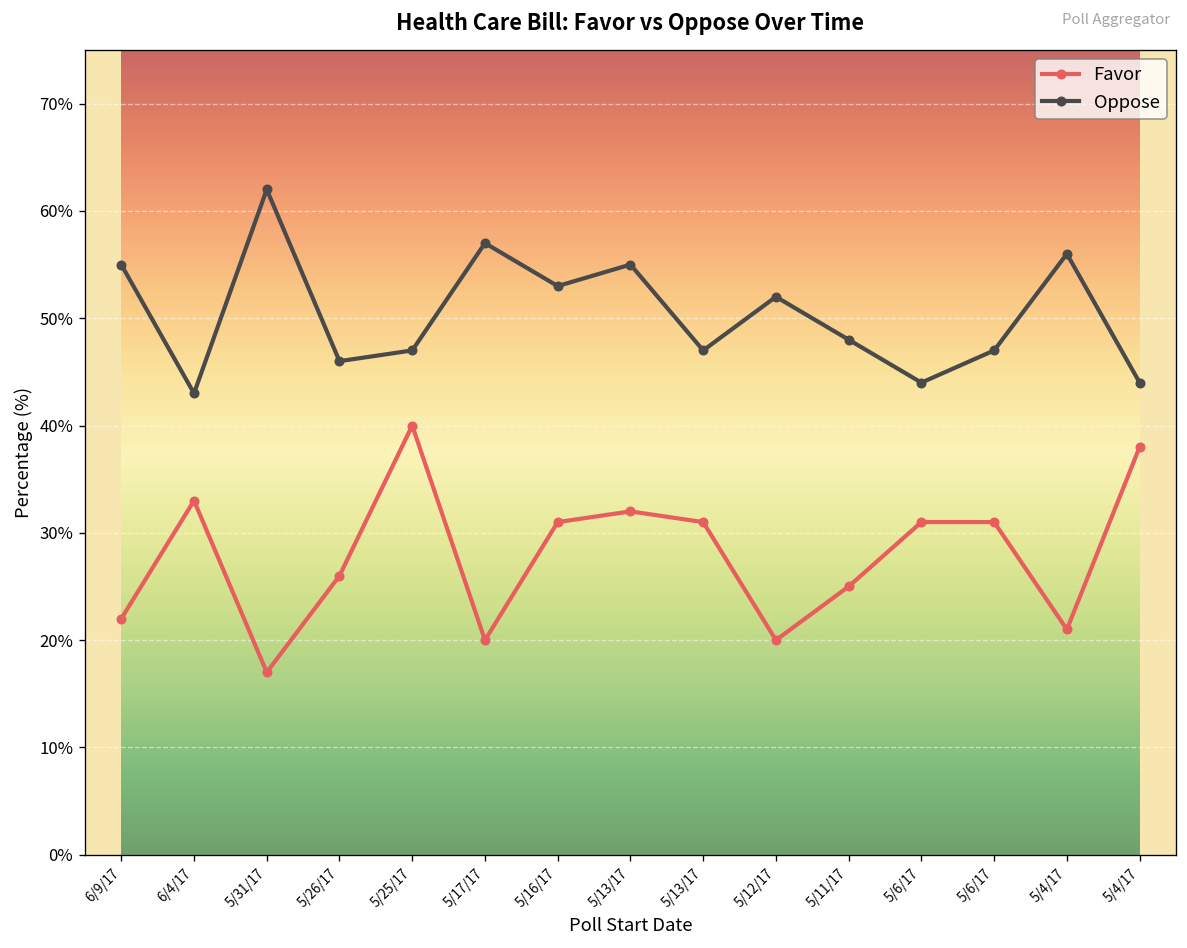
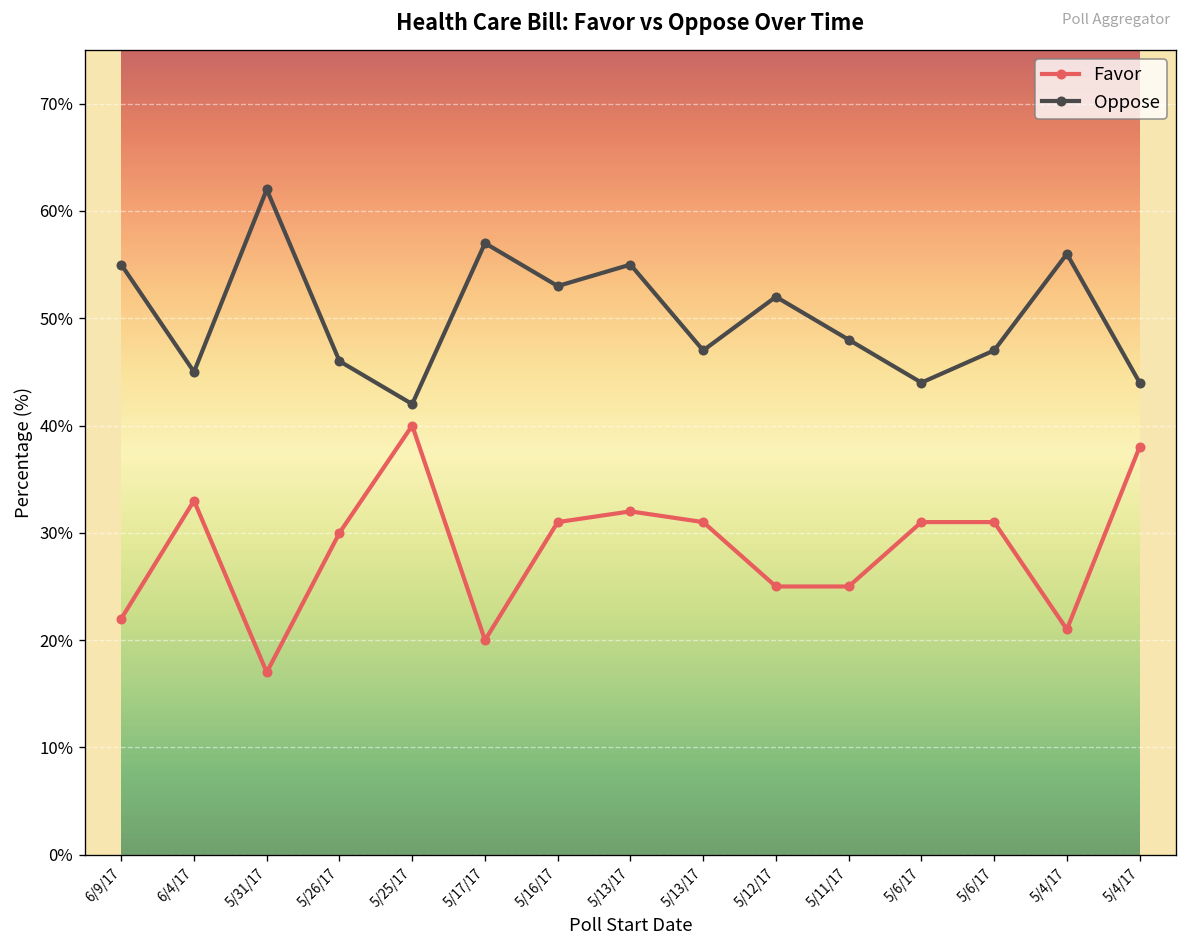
  {
    "Favor": {
      "6/9/17": "22%",
      "6/4/17": "33%",
      "5/31/17": "17%",
-     "5/26/17": "26%",
+     "5/26/17": "30%",
      "5/25/17": "40%",
      "5/17/17": "20%",
      "5/16/17": "31%",
-     "5/12/17": "20%",
+     "5/12/17": "25%",
      "5/11/17": "25%"
    },
    "Oppose": {
      "6/9/17": "55%",
-     "6/4/17": "43%",
+     "6/4/17": "45%",
      "5/31/17": "62%",
      "5/26/17": "46%",
-     "5/25/17": "47%",
+     "5/25/17": "42%",
      "5/17/17": "57%",
      "5/16/17": "53%",
      "5/12/17": "52%",
      "5/11/17": "48%"
    }
  }
